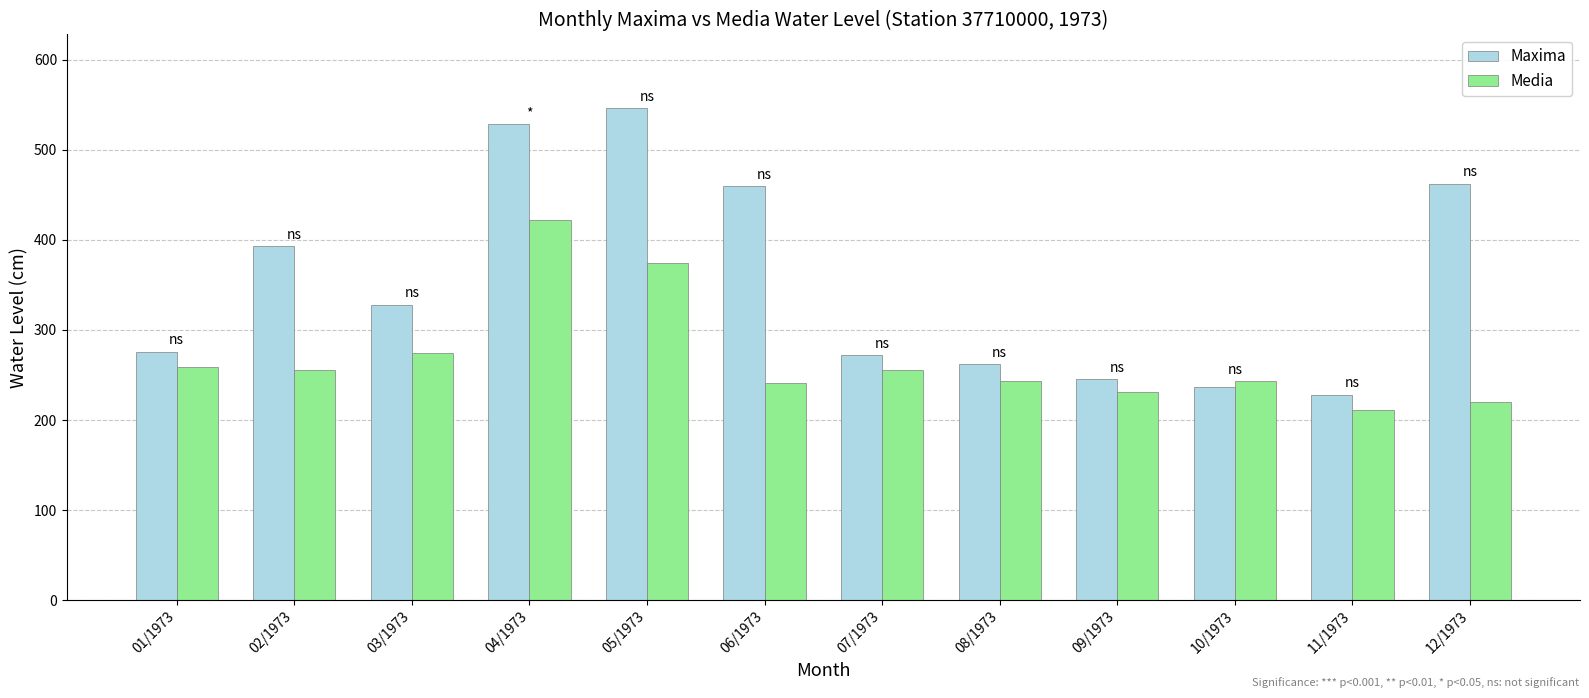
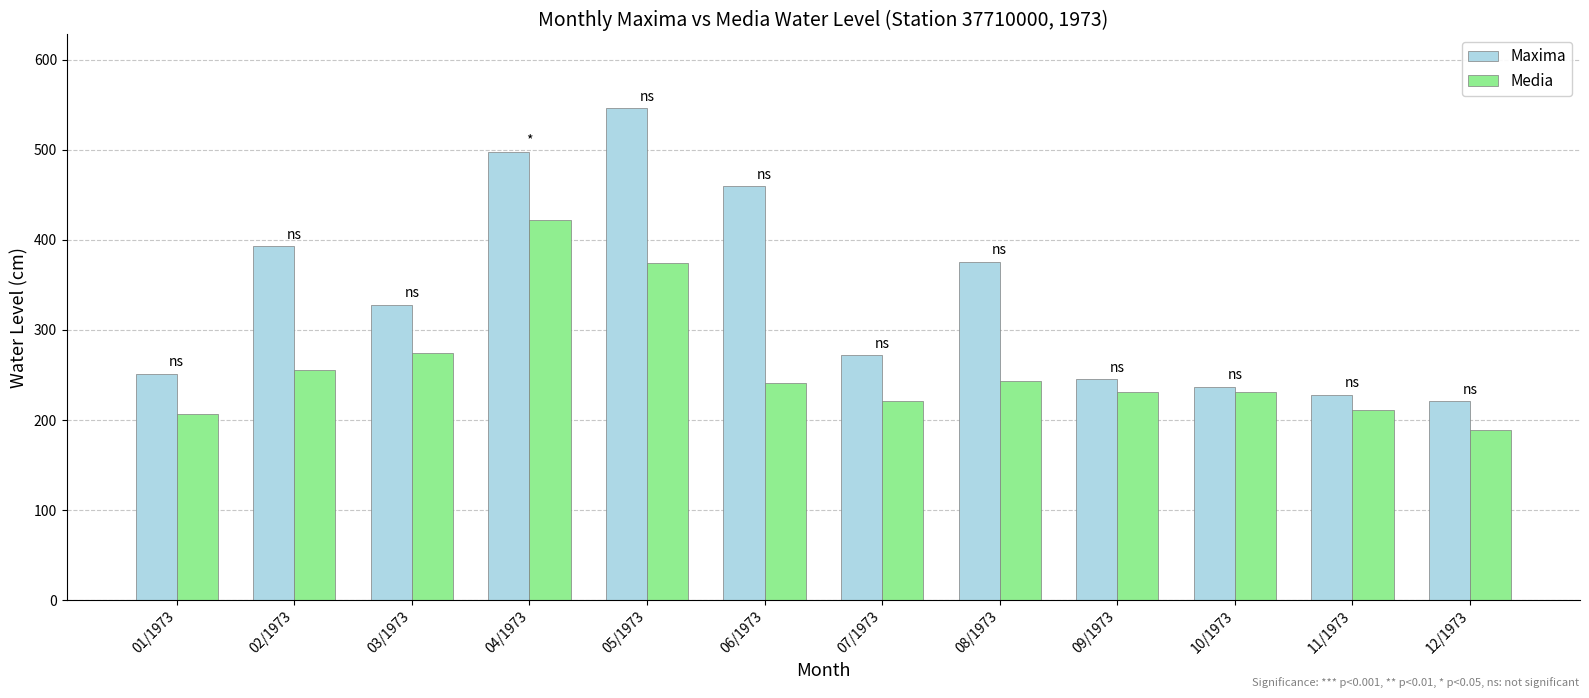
  {
    "Maxima": {
-     "01/1973": 280,
+     "01/1973": 250,
      "02/1973": 390,
      "03/1973": 330,
-     "04/1973": 530,
+     "04/1973": 500,
      "05/1973": 550,
      "06/1973": 460,
      "07/1973": 270,
-     "08/1973": 260,
+     "08/1973": 380,
      "09/1973": 250,
      "10/1973": 240,
      "11/1973": 230,
-     "12/1973": 460
+     "12/1973": 220
    },
    "Media": {
-     "01/1973": 260,
+     "01/1973": 210,
      "02/1973": 260,
      "03/1973": 270,
      "04/1973": 420,
      "05/1973": 370,
      "06/1973": 240,
-     "07/1973": 260,
+     "07/1973": 220,
      "08/1973": 240,
      "09/1973": 230,
-     "10/1973": 240,
+     "10/1973": 230,
      "11/1973": 210,
-     "12/1973": 220
+     "12/1973": 190
    }
  }
